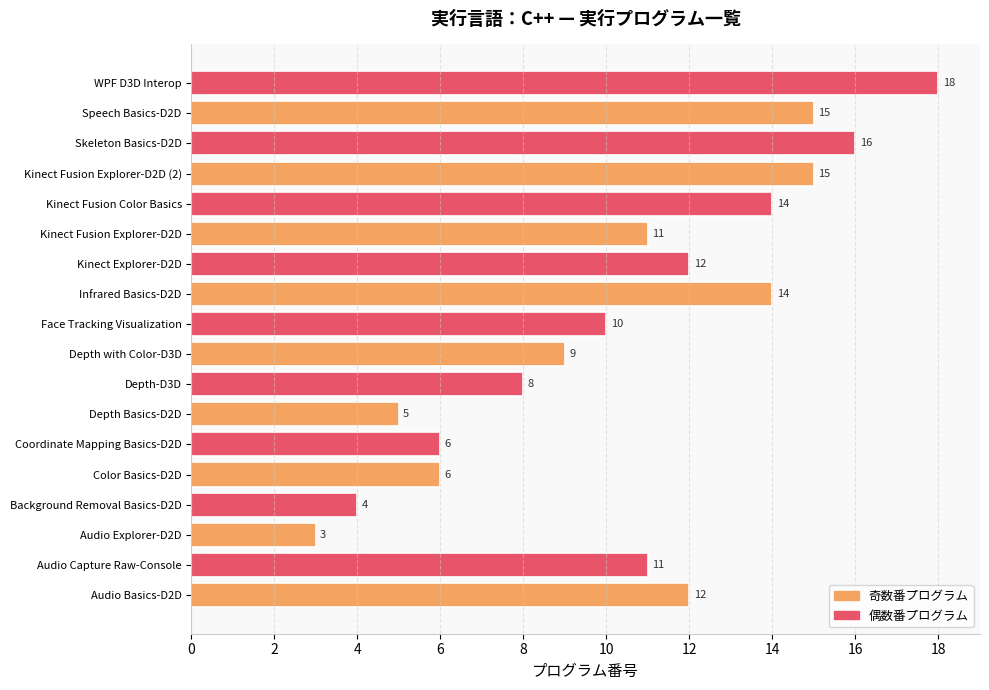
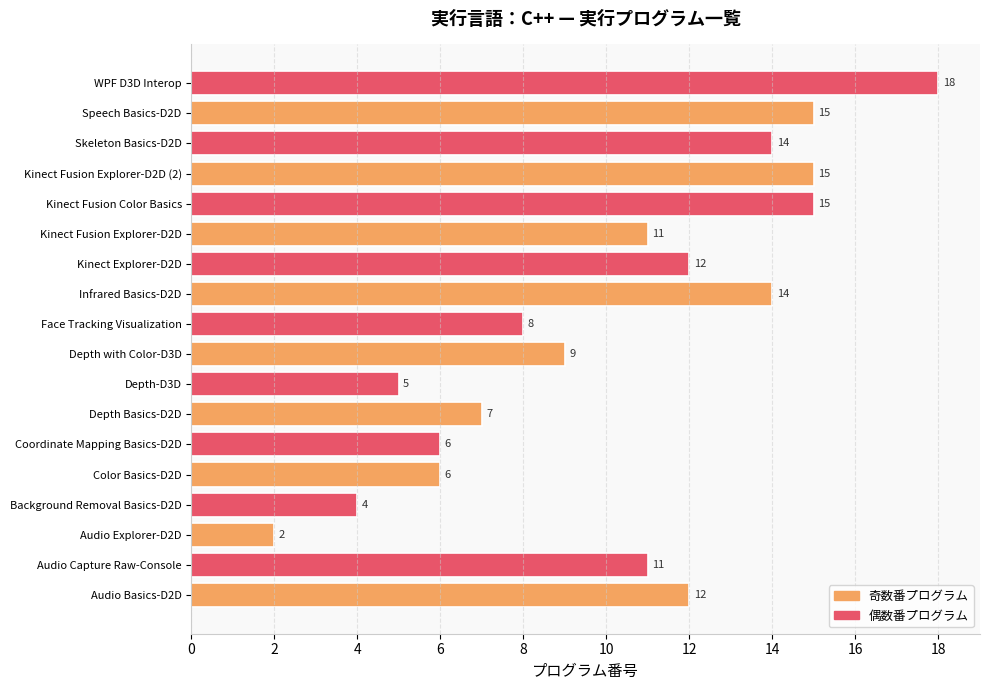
  {
    "WPF D3D Interop": 18,
    "Speech Basics-D2D": 15,
-   "Skeleton Basics-D2D": 16,
+   "Skeleton Basics-D2D": 14,
    "Kinect Fusion Explorer-D2D (2)": 15,
-   "Kinect Fusion Color Basics": 14,
+   "Kinect Fusion Color Basics": 15,
    "Kinect Fusion Explorer-D2D": 11,
    "Kinect Explorer-D2D": 12,
    "Infrared Basics-D2D": 14,
-   "Face Tracking Visualization": 10,
+   "Face Tracking Visualization": 8,
    "Depth with Color-D3D": 9,
-   "Depth-D3D": 8,
-   "Depth Basics-D2D": 5,
+   "Depth-D3D": 5,
+   "Depth Basics-D2D": 7,
    "Coordinate Mapping Basics-D2D": 6,
    "Color Basics-D2D": 6,
    "Background Removal Basics-D2D": 4,
-   "Audio Explorer-D2D": 3,
+   "Audio Explorer-D2D": 2,
    "Audio Capture Raw-Console": 11,
    "Audio Basics-D2D": 12
  }
